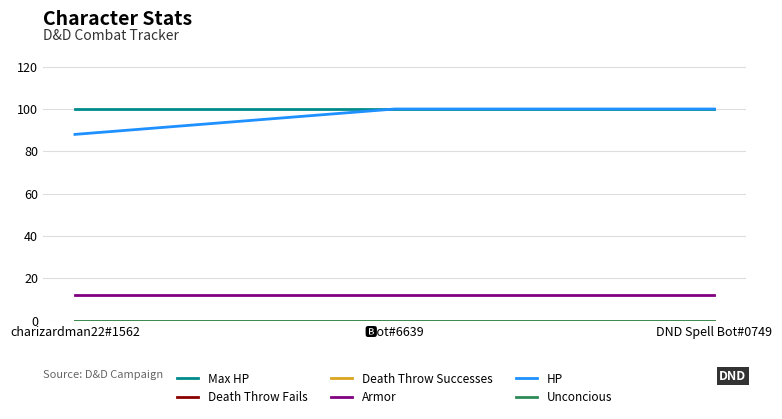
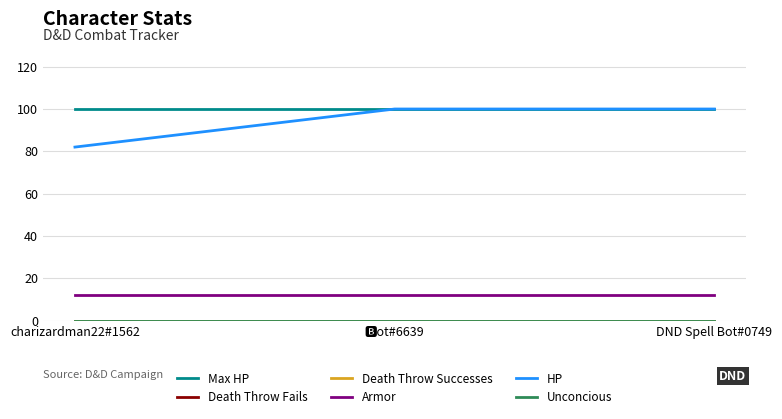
  {
    "Max HP": {
      "charizardman22#1562": 100
    },
    "Unconcious": {
      "charizardman22#1562": 0,
      "🅱ot#6639": 0,
      "DND Spell Bot#0749": 0
    },
    "Armor": {
      "charizardman22#1562": 12,
      "🅱ot#6639": 12,
      "DND Spell Bot#0749": 12
    },
    "HP": {
-     "charizardman22#1562": 88
+     "charizardman22#1562": 82
    }
  }
